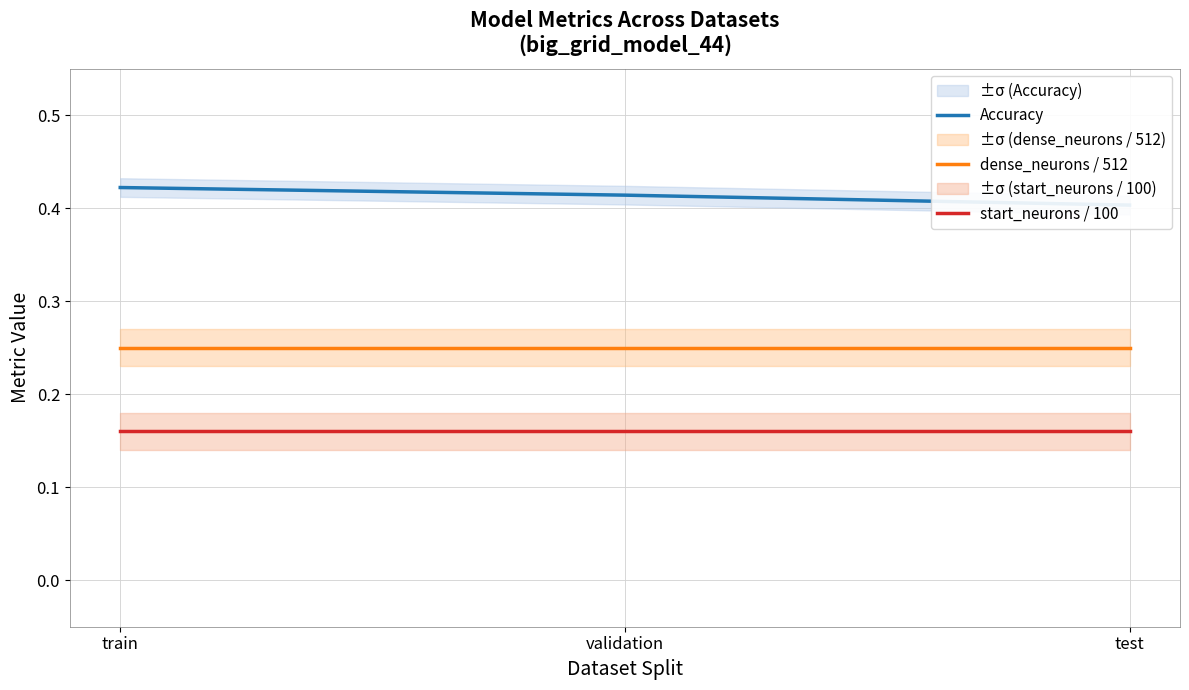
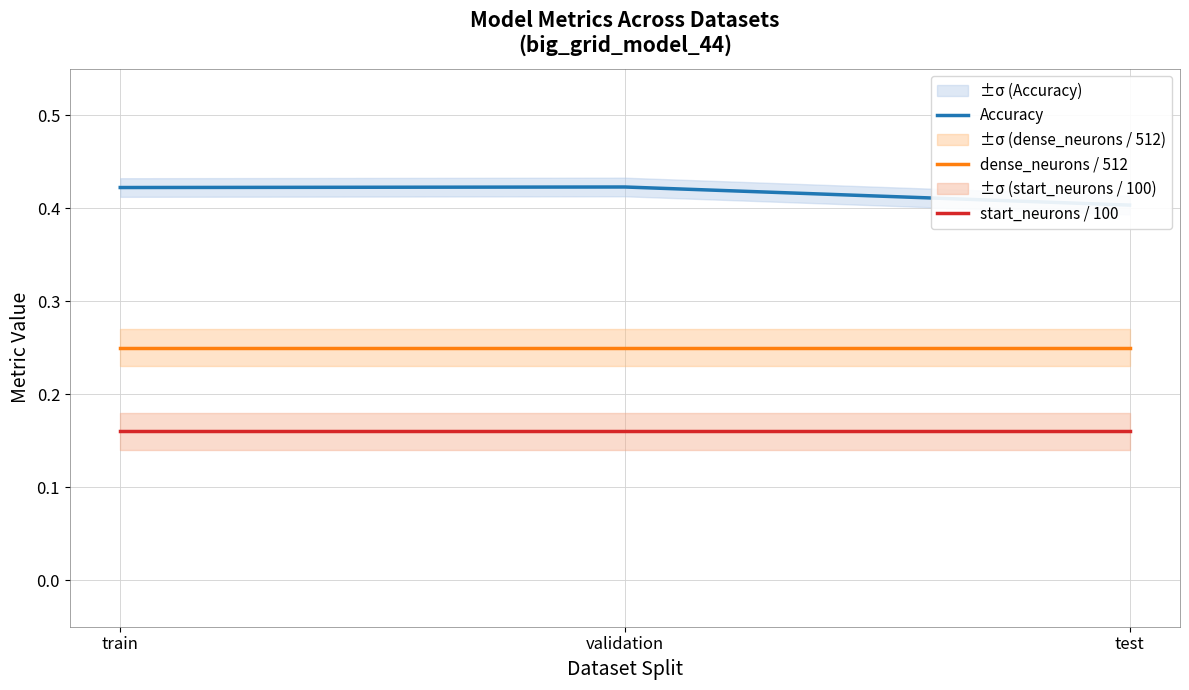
  {
    "Accuracy": {
      "train": 0.42,
-     "validation": 0.41
+     "validation": 0.42
    },
    "dense_neurons / 512": {
      "train": 0.25,
      "validation": 0.25,
      "test": 0.25
    },
    "start_neurons / 100": {
      "train": 0.16,
      "validation": 0.16,
      "test": 0.16
    }
  }
